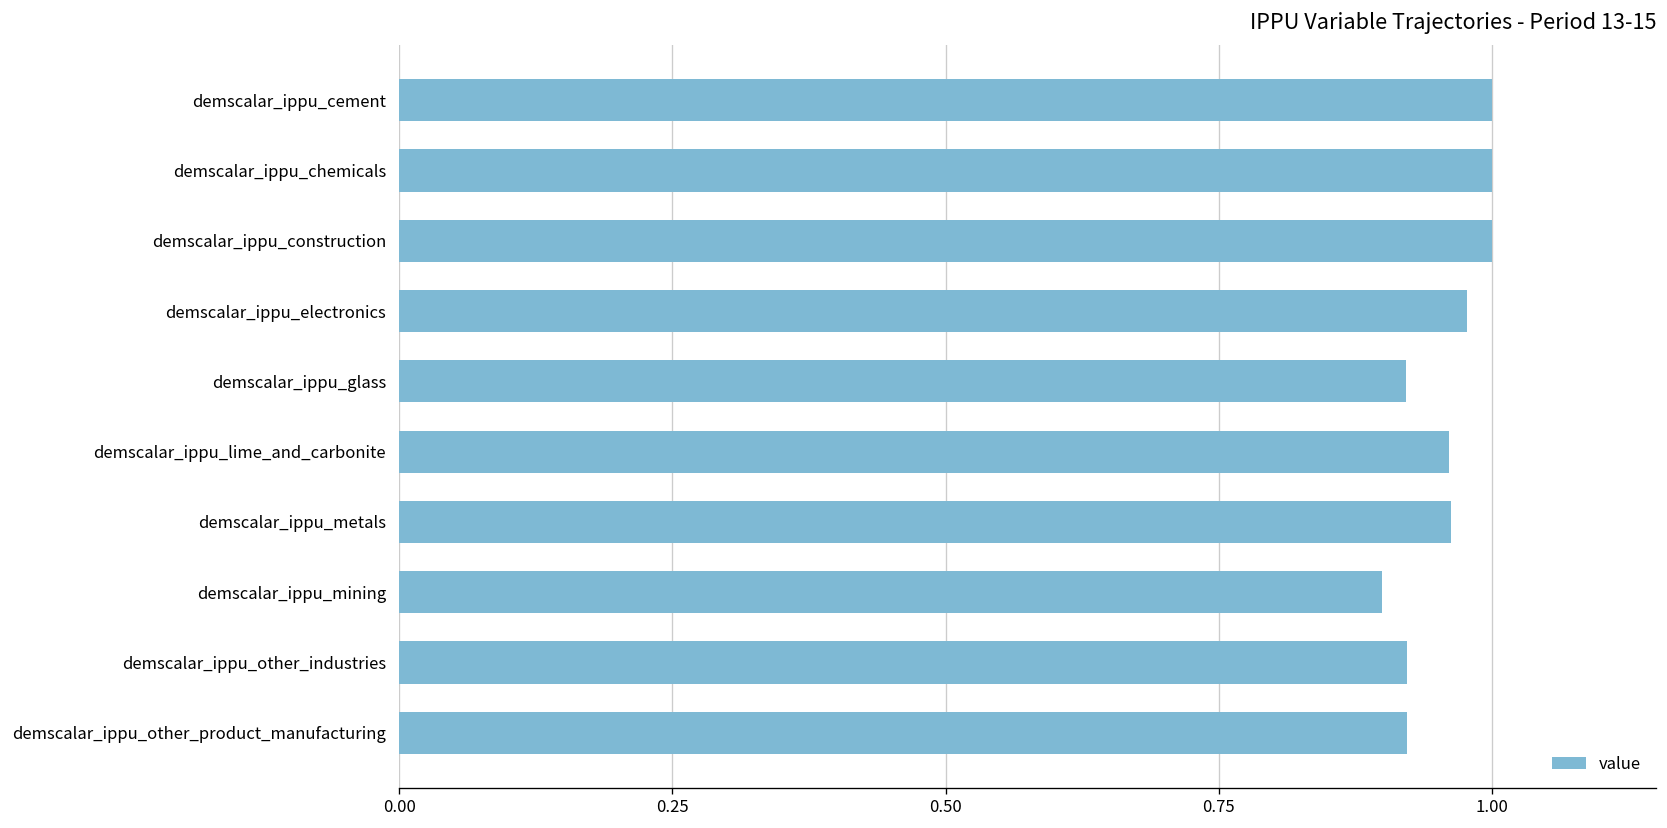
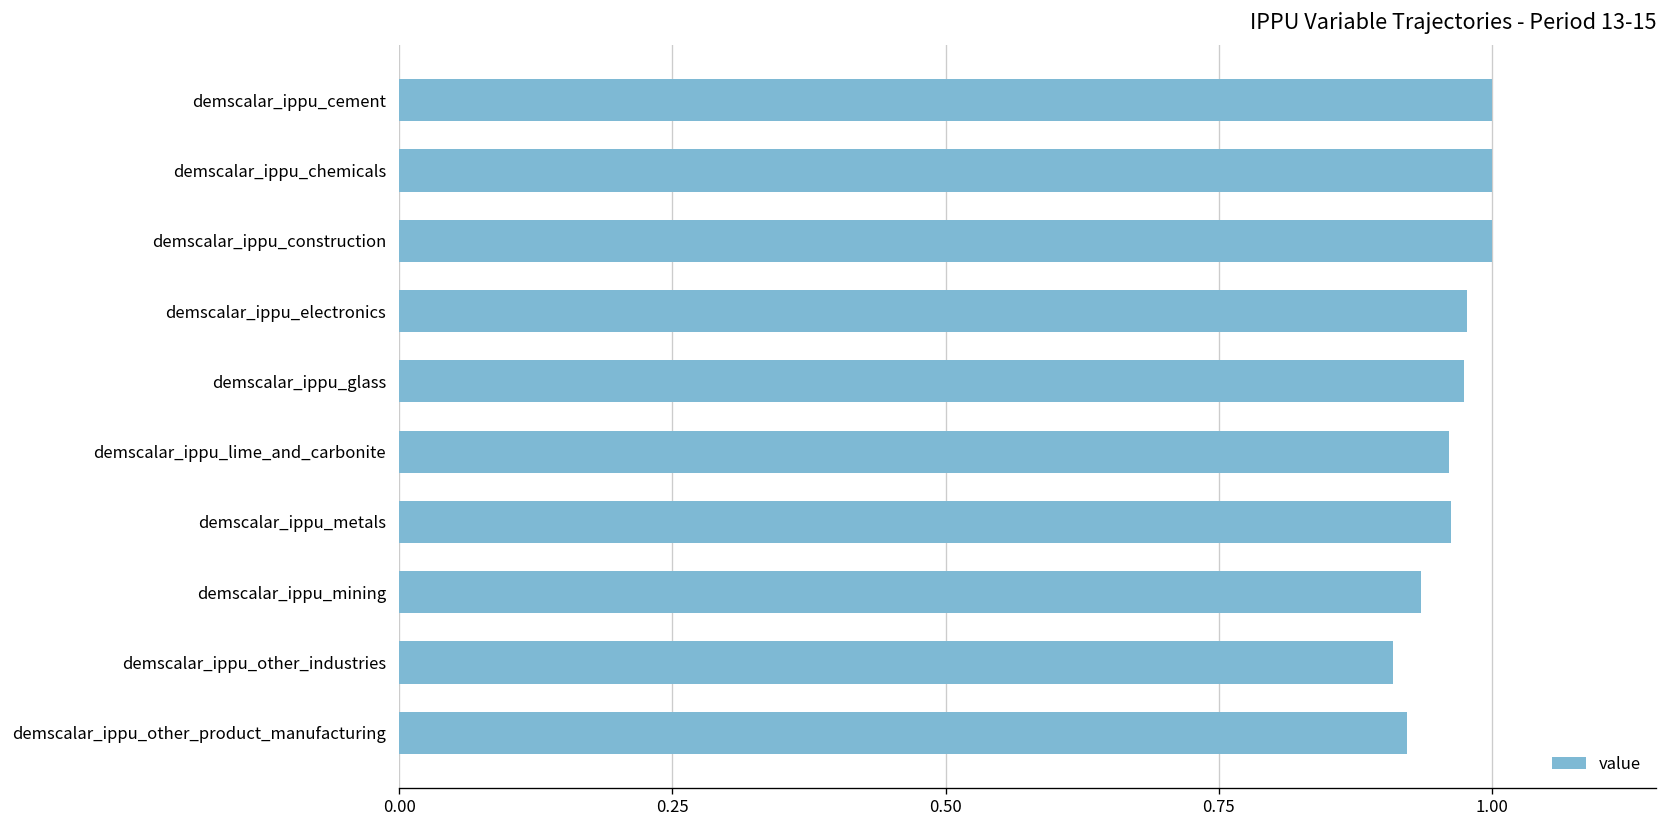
  {
    "demscalar_ippu_cement": 1.00,
    "demscalar_ippu_chemicals": 1.00,
    "demscalar_ippu_construction": 1.00,
    "demscalar_ippu_electronics": 0.98,
-   "demscalar_ippu_glass": 0.92,
+   "demscalar_ippu_glass": 0.97,
    "demscalar_ippu_lime_and_carbonite": 0.96,
    "demscalar_ippu_metals": 0.96,
-   "demscalar_ippu_mining": 0.90,
-   "demscalar_ippu_other_industries": 0.92,
+   "demscalar_ippu_mining": 0.93,
+   "demscalar_ippu_other_industries": 0.91,
    "demscalar_ippu_other_product_manufacturing": 0.92
  }
